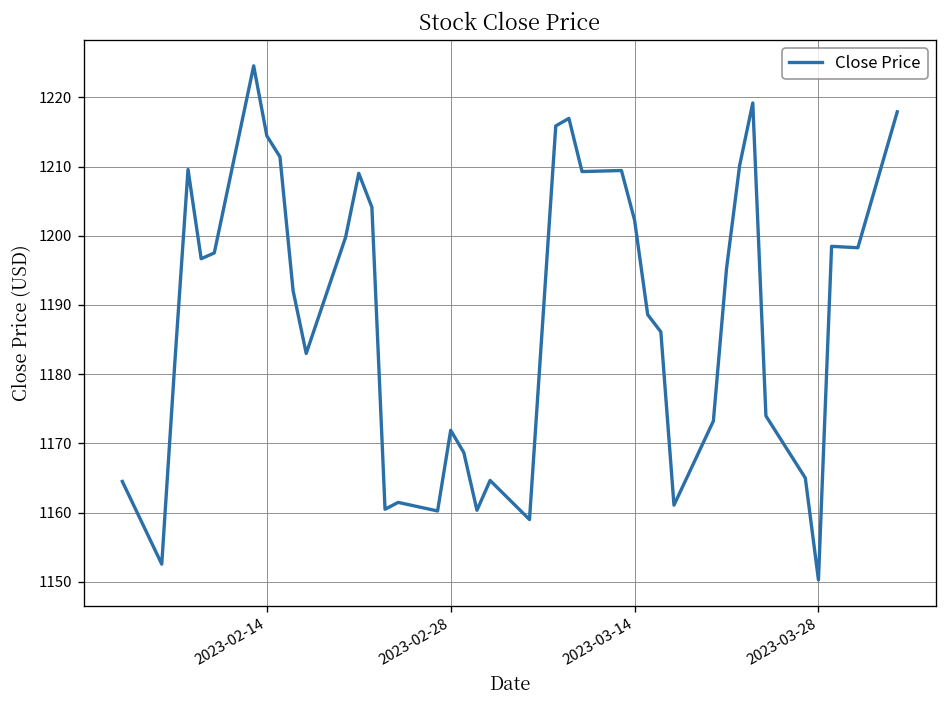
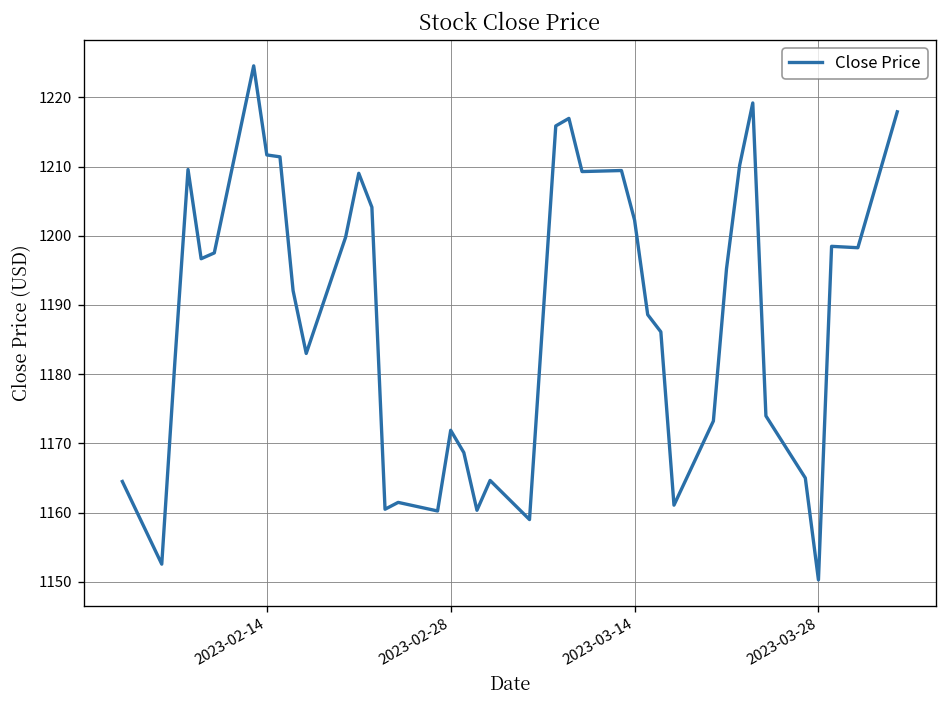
  {
-   "2023-02-14": 1214,
+   "2023-02-14": 1212,
    "2023-02-28": 1172,
    "2023-03-14": 1202,
    "2023-03-28": 1150
  }
